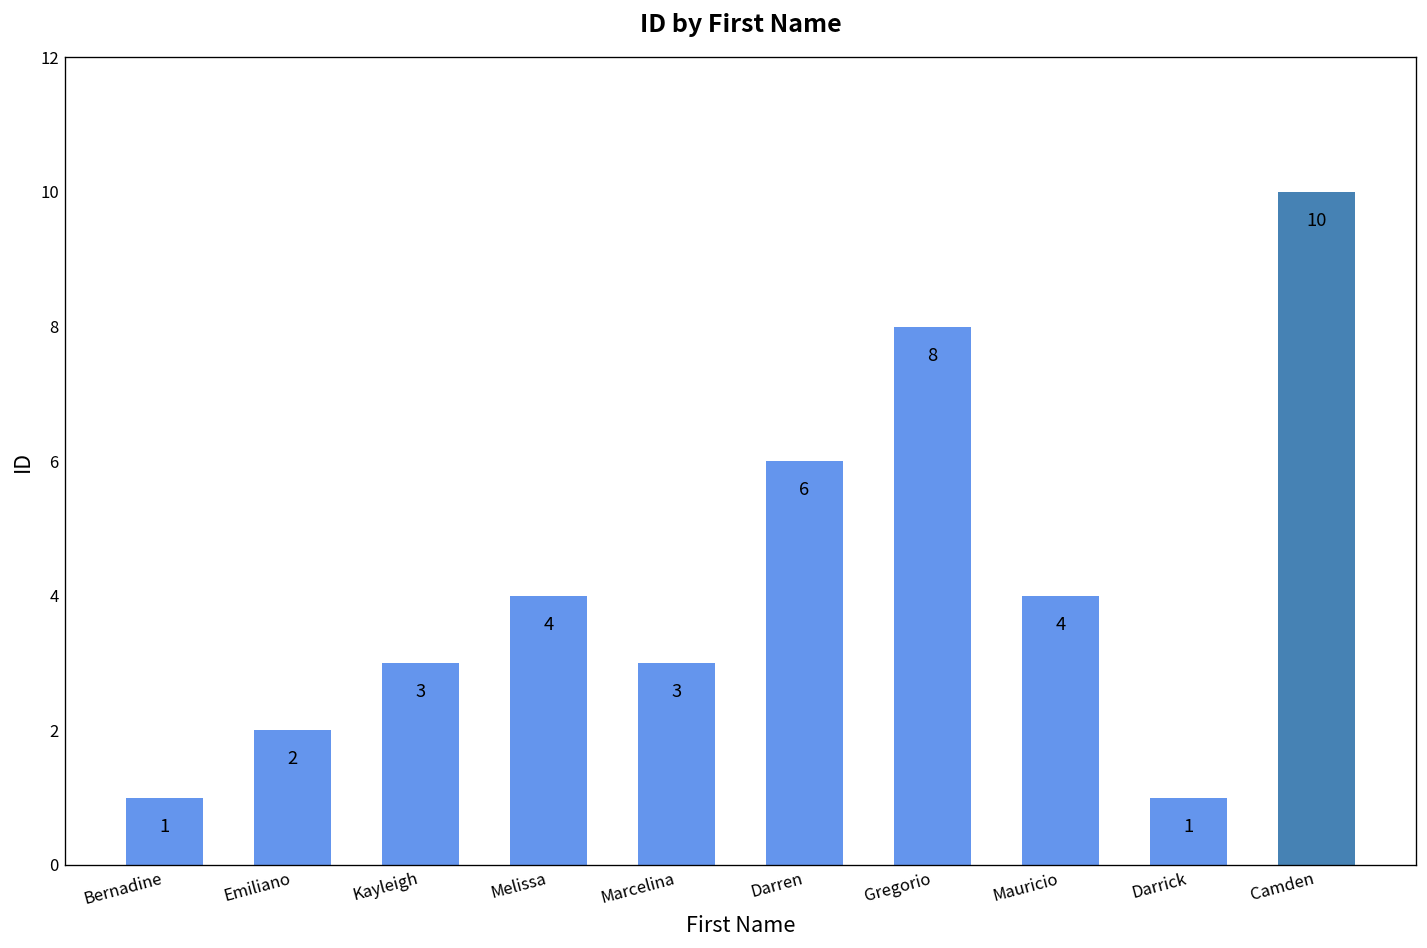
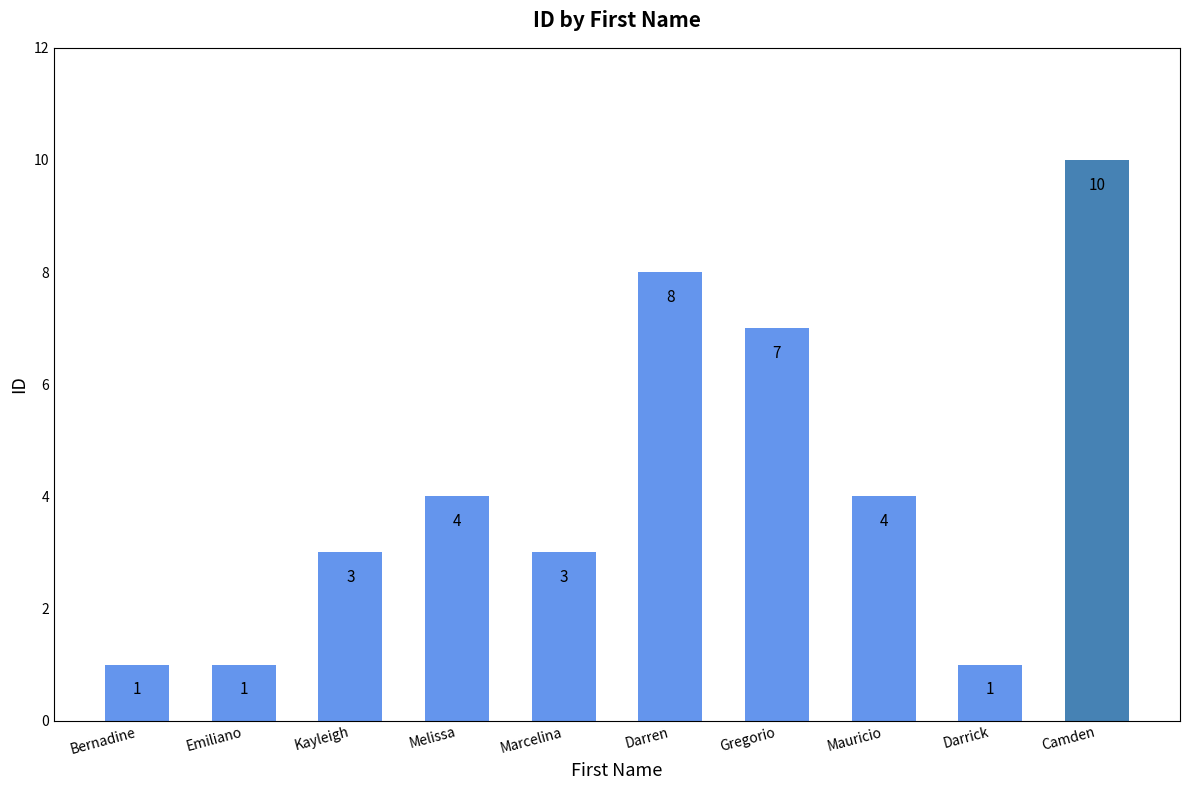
  {
    "Bernadine": 1,
-   "Emiliano": 2,
+   "Emiliano": 1,
    "Kayleigh": 3,
    "Melissa": 4,
    "Marcelina": 3,
-   "Darren": 6,
-   "Gregorio": 8,
+   "Darren": 8,
+   "Gregorio": 7,
    "Mauricio": 4,
    "Darrick": 1,
    "Camden": 10
  }
